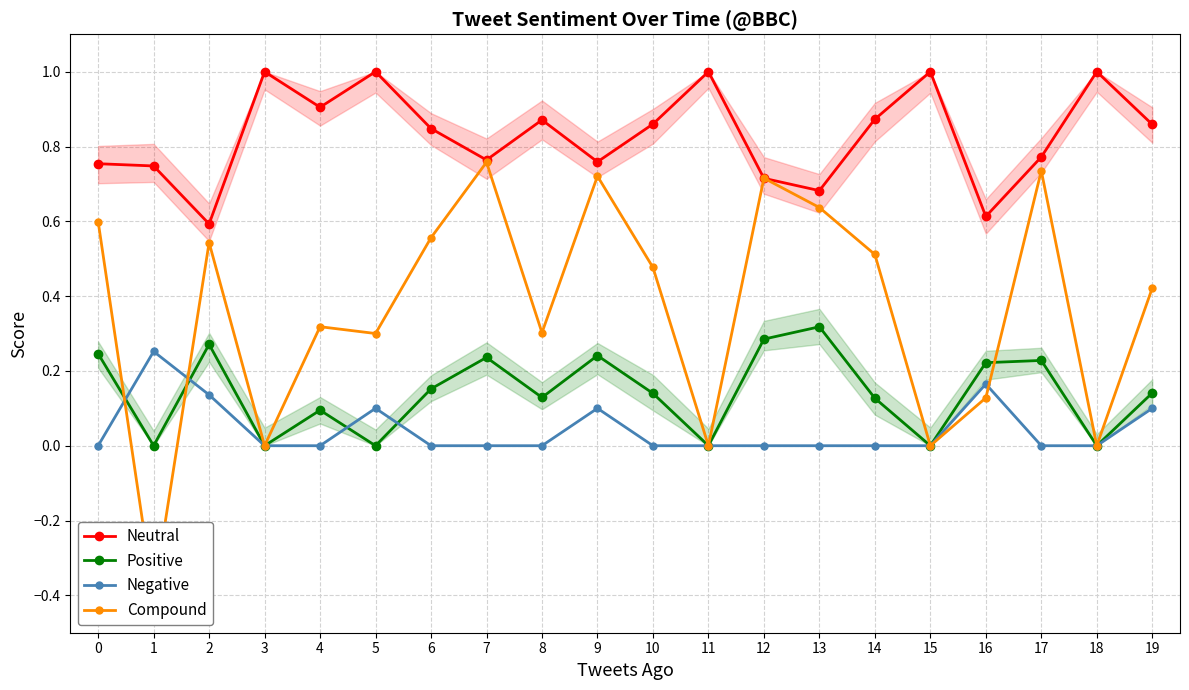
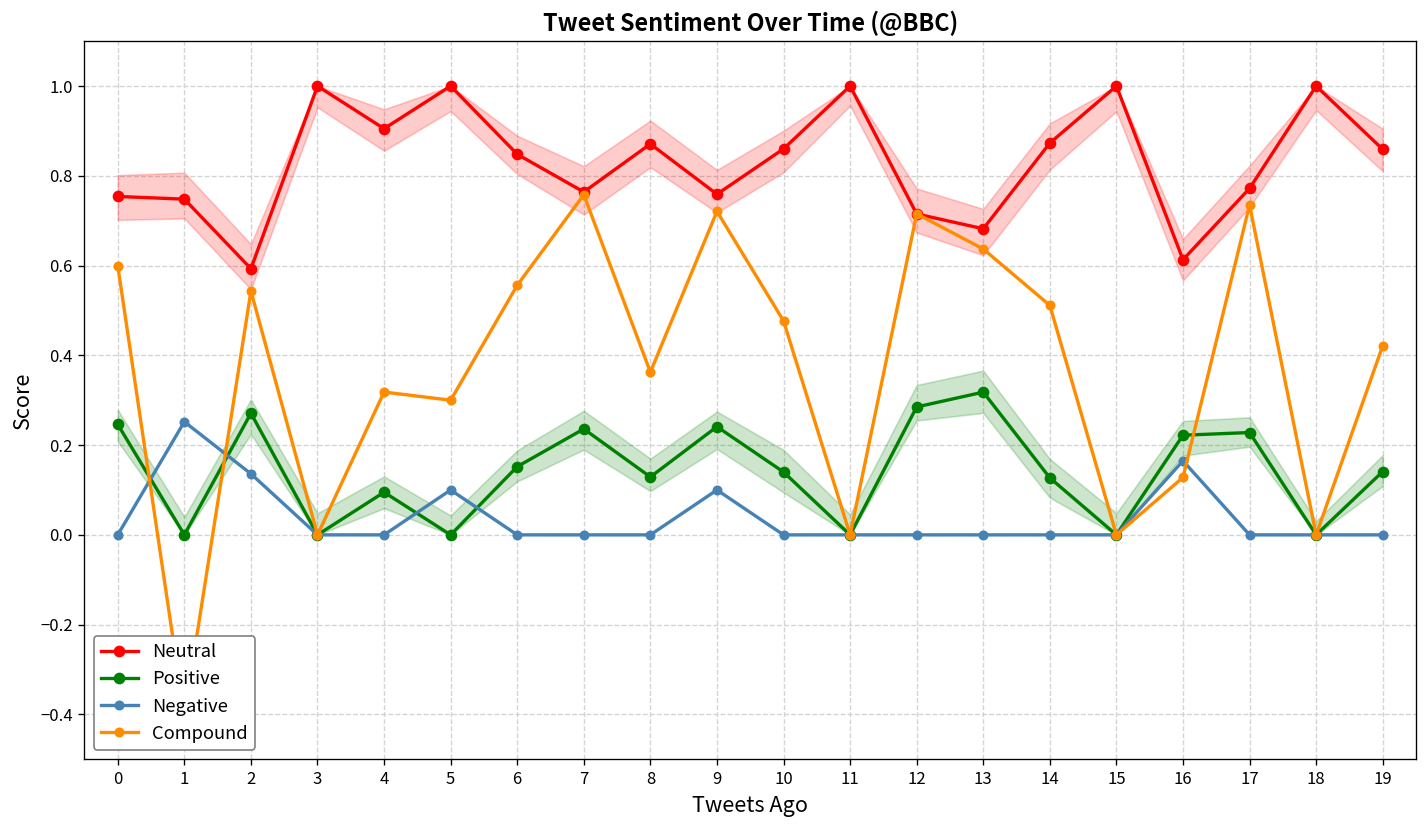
  {
    "Negative": {
      "0": 0.0,
      "1": 0.25,
      "2": 0.14,
      "4": 0.0,
      "5": 0.1,
      "6": 0.0,
      "7": 0.0,
      "8": 0.0,
      "9": 0.1,
      "10": 0.0,
      "12": 0.0,
      "13": 0.0,
      "14": 0.0,
      "16": 0.17,
      "17": 0.0,
-     "19": 0.1
+     "19": 0.0
    },
    "Compound": {
      "0": 0.60,
      "2": 0.54,
      "4": 0.32,
      "5": 0.30,
      "6": 0.56,
-     "8": 0.30,
+     "8": 0.36,
      "9": 0.72,
      "10": 0.48,
      "13": 0.64,
      "14": 0.51,
      "16": 0.13,
      "17": 0.74,
      "19": 0.42
    }
  }
